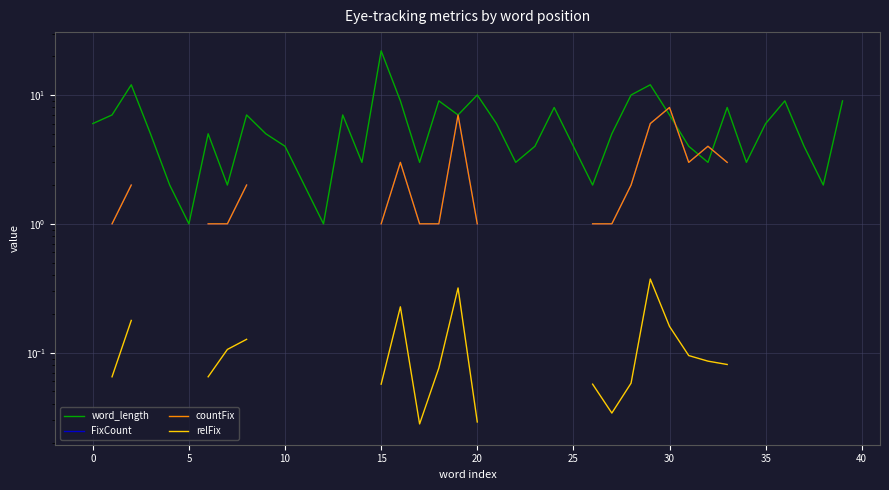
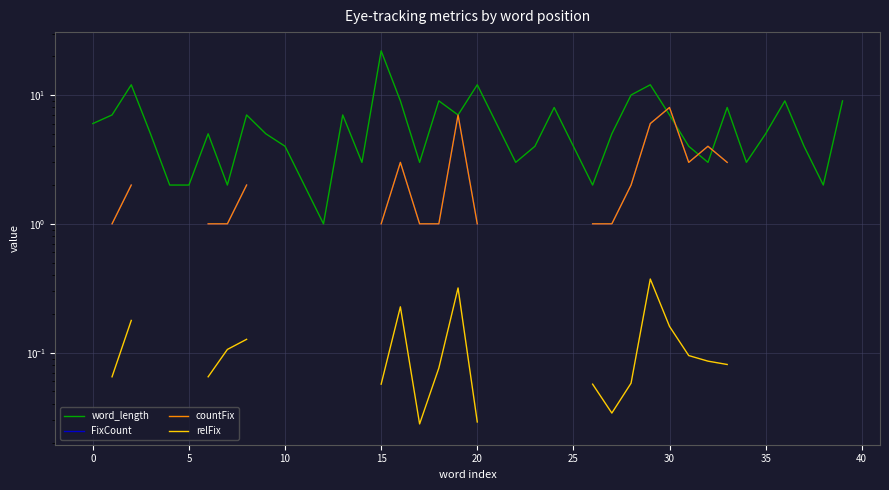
  {
    "word_length": {
      "0": 6,
-     "5": 1,
+     "5": 2,
      "10": 4,
      "15": 22,
-     "20": 10,
+     "20": 12,
      "25": 4,
      "30": 7,
-     "35": 6
+     "35": 5
    },
    "countFix": {
      "10": 2,
      "15": 1,
      "20": 1,
      "30": 8
    },
    "relFix": {
      "10": 0.18,
      "15": 0.06,
      "20": 0.029,
      "30": 0.16
    }
  }
